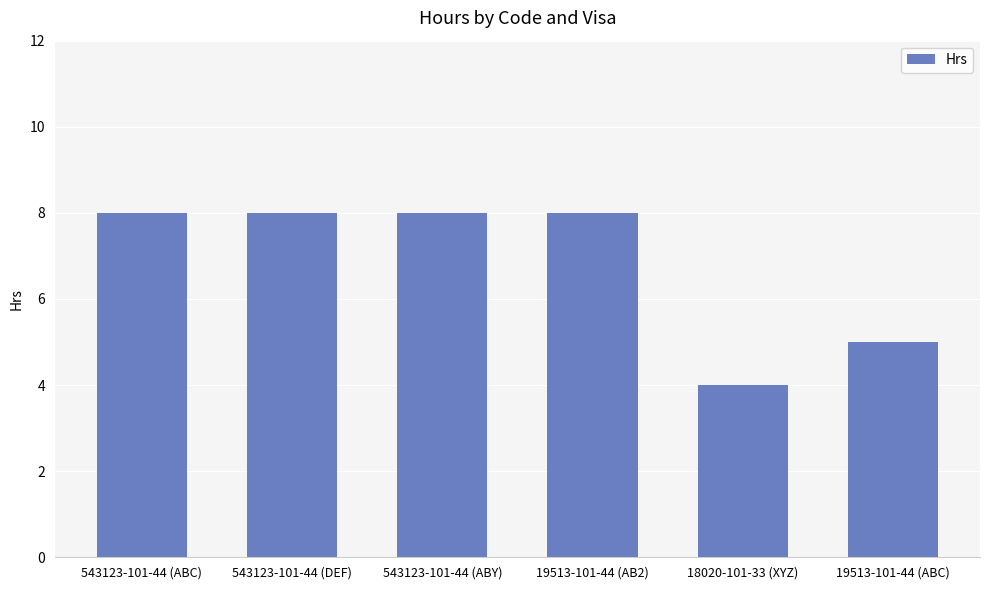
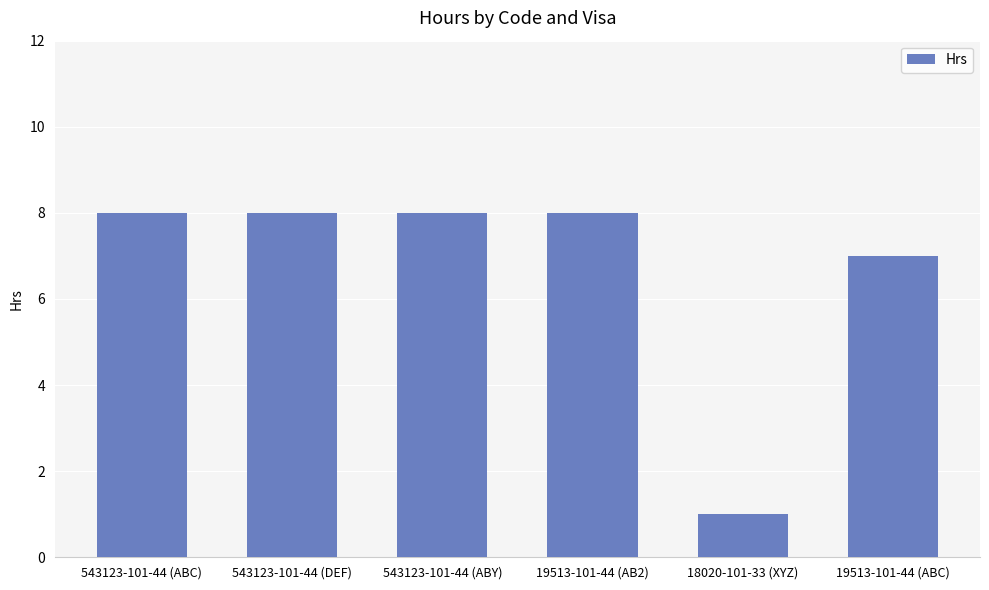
  {
    "543123-101-44 (ABC)": 8,
    "543123-101-44 (DEF)": 8,
    "543123-101-44 (ABY)": 8,
    "19513-101-44 (AB2)": 8,
-   "18020-101-33 (XYZ)": 4,
-   "19513-101-44 (ABC)": 5
+   "18020-101-33 (XYZ)": 1,
+   "19513-101-44 (ABC)": 7
  }
